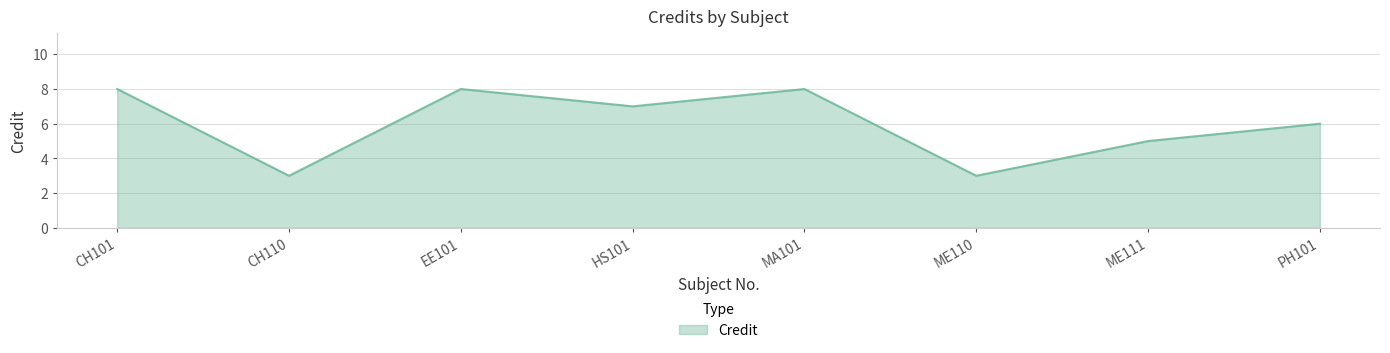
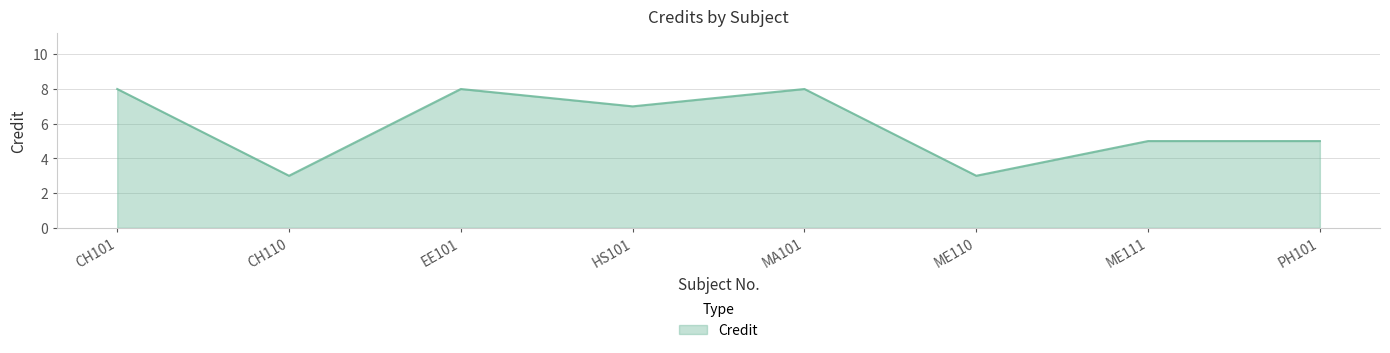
  {
    "CH101": 8,
    "CH110": 3,
    "EE101": 8,
    "HS101": 7,
    "MA101": 8,
    "ME110": 3,
    "ME111": 5,
-   "PH101": 6
+   "PH101": 5
  }
